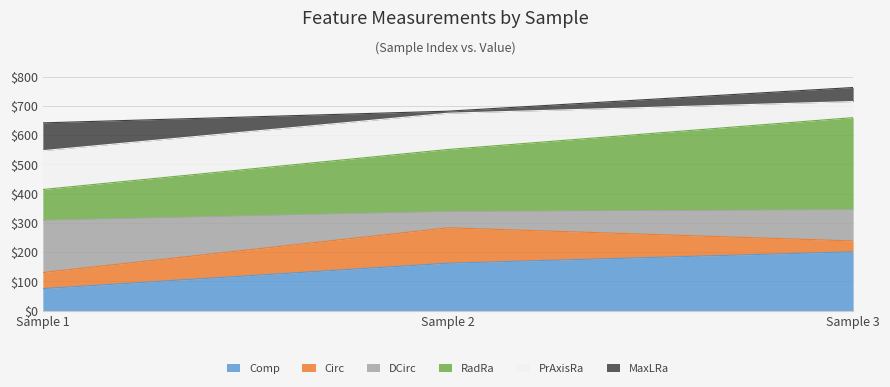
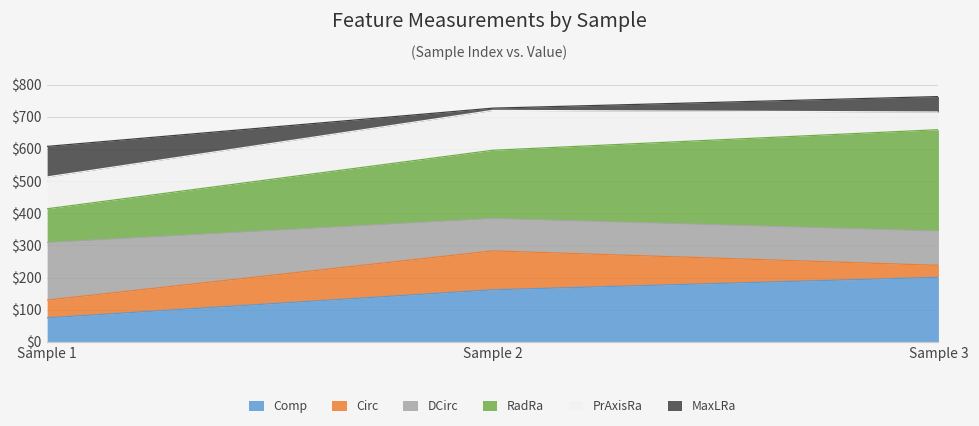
  {
    "Comp": {
      "Sample 1": "$80",
      "Sample 2": "$160",
      "Sample 3": "$200"
    },
    "Circ": {
      "Sample 1": "$60",
      "Sample 2": "$120",
      "Sample 3": "$40"
    },
    "DCirc": {
      "Sample 1": "$180",
-     "Sample 2": "$60",
+     "Sample 2": "$100",
      "Sample 3": "$110"
    },
    "RadRa": {
      "Sample 1": "$410",
      "Sample 3": "$660"
    },
    "PrAxisRa": {
-     "Sample 1": "$130",
+     "Sample 1": "$100",
      "Sample 3": "$60"
    },
    "MaxLRa": {
      "Sample 1": "$100",
      "Sample 3": "$50"
    }
  }
